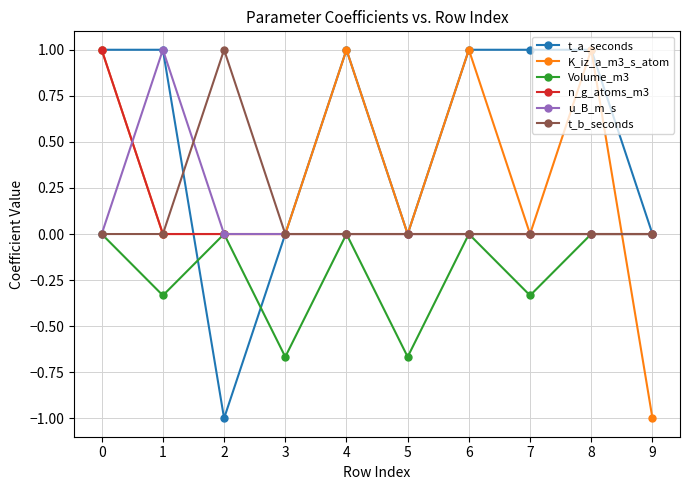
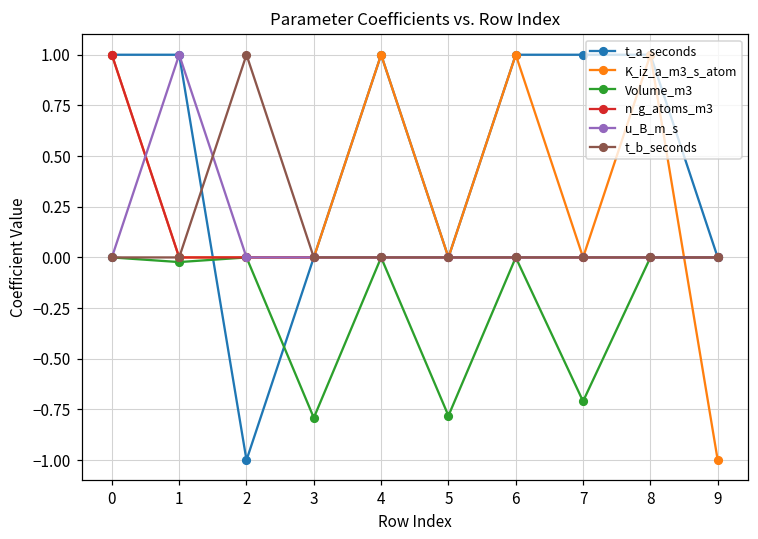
  {
    "t_a_seconds": {
      "2": -1.00,
      "7": 1.00
    },
    "K_iz_a_m3_s_atom": {
      "9": -1.00
    },
    "Volume_m3": {
-     "1": -0.33,
-     "3": -0.67,
-     "5": -0.67,
-     "7": -0.33
+     "1": -0.02,
+     "3": -0.79,
+     "5": -0.78,
+     "7": -0.71
    },
    "t_b_seconds": {
      "2": 1.00
    }
  }
